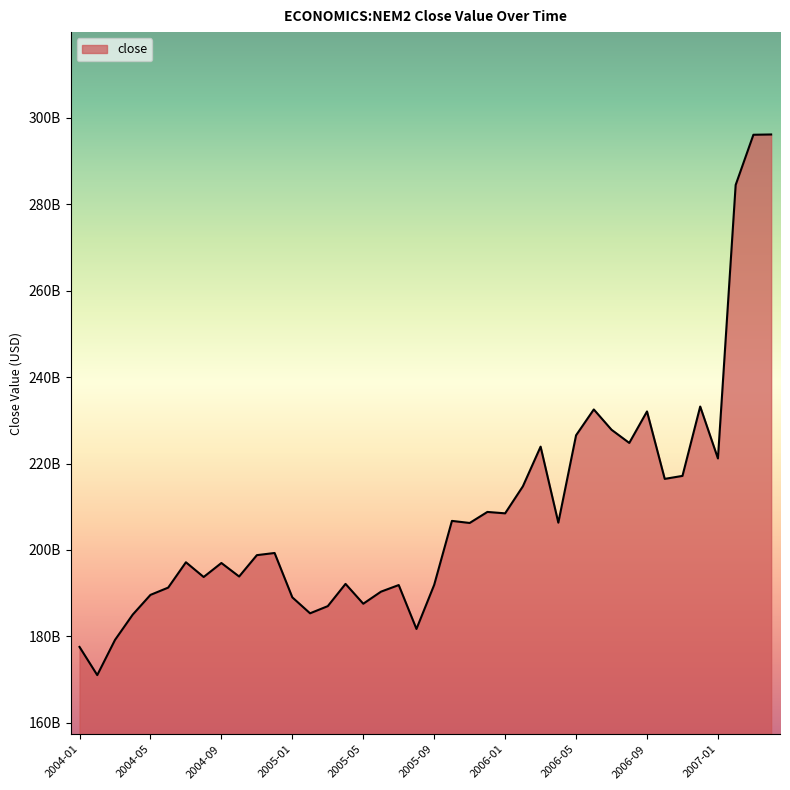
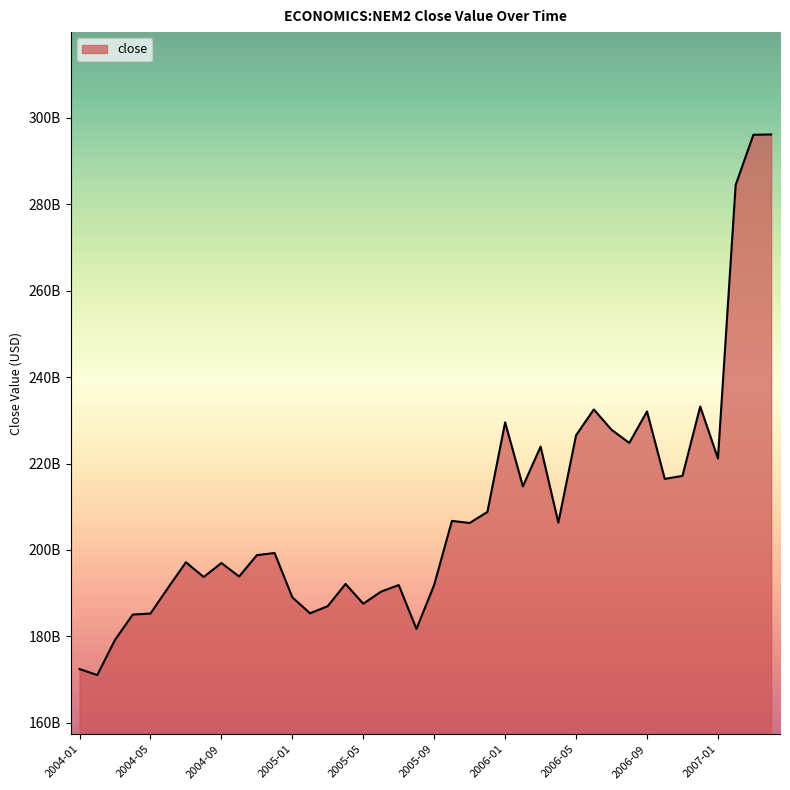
  {
-   "2004-01": 178000000000,
-   "2004-05": 190000000000,
+   "2004-01": 172000000000,
+   "2004-05": 185000000000,
    "2004-09": 197000000000,
    "2005-01": 189000000000,
    "2005-05": 188000000000,
    "2005-09": 192000000000,
-   "2006-01": 208000000000,
+   "2006-01": 230000000000,
    "2006-05": 227000000000,
    "2006-09": 232000000000,
    "2007-01": 221000000000
  }
